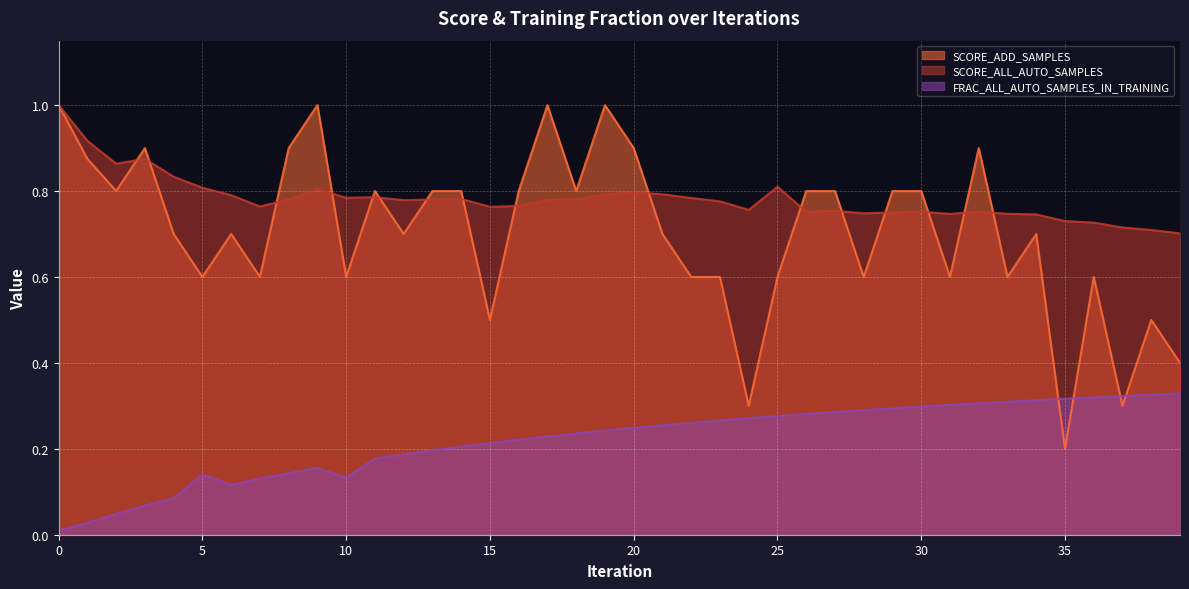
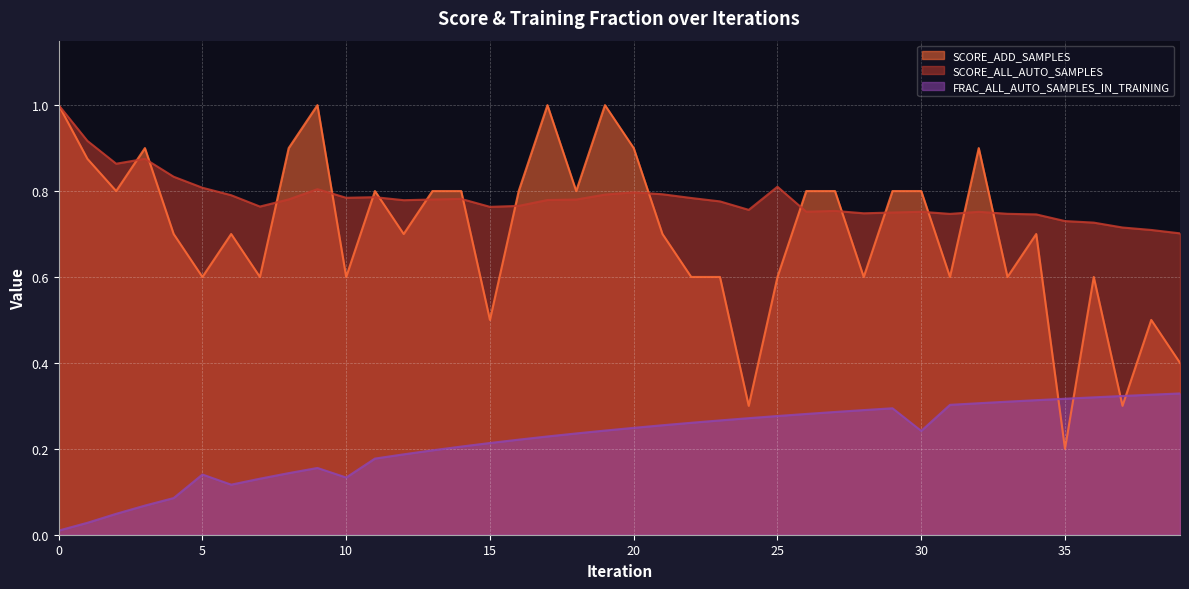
  {
    "SCORE_ADD_SAMPLES": {
      "5": 0.60,
      "10": 0.60,
      "15": 0.50,
      "20": 0.90,
      "25": 0.60,
      "30": 0.80,
      "35": 0.20
    },
    "SCORE_ALL_AUTO_SAMPLES": {
      "5": 0.81,
      "10": 0.78,
      "15": 0.76,
      "20": 0.80,
      "25": 0.81,
      "30": 0.75,
      "35": 0.73
    },
    "FRAC_ALL_AUTO_SAMPLES_IN_TRAINING": {
      "0": 0.01,
      "5": 0.14,
      "10": 0.13,
      "15": 0.21,
      "20": 0.25,
      "25": 0.28,
-     "30": 0.30,
+     "30": 0.24,
      "35": 0.32
    }
  }
